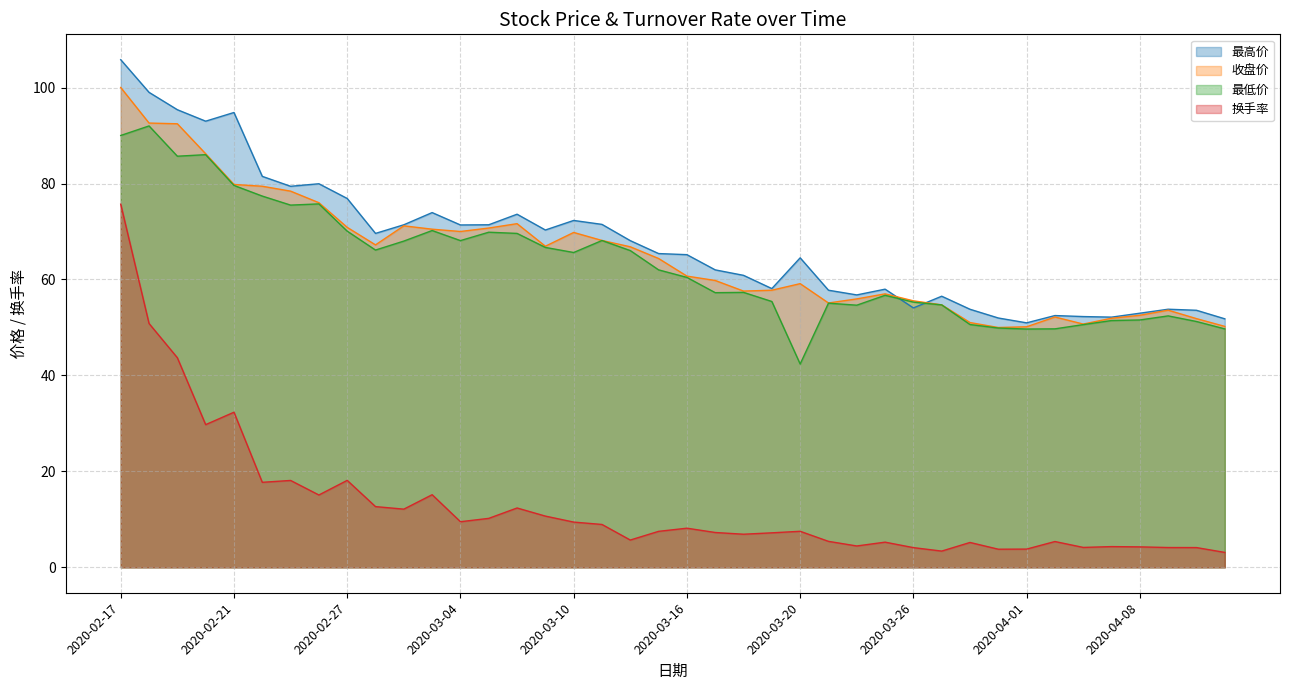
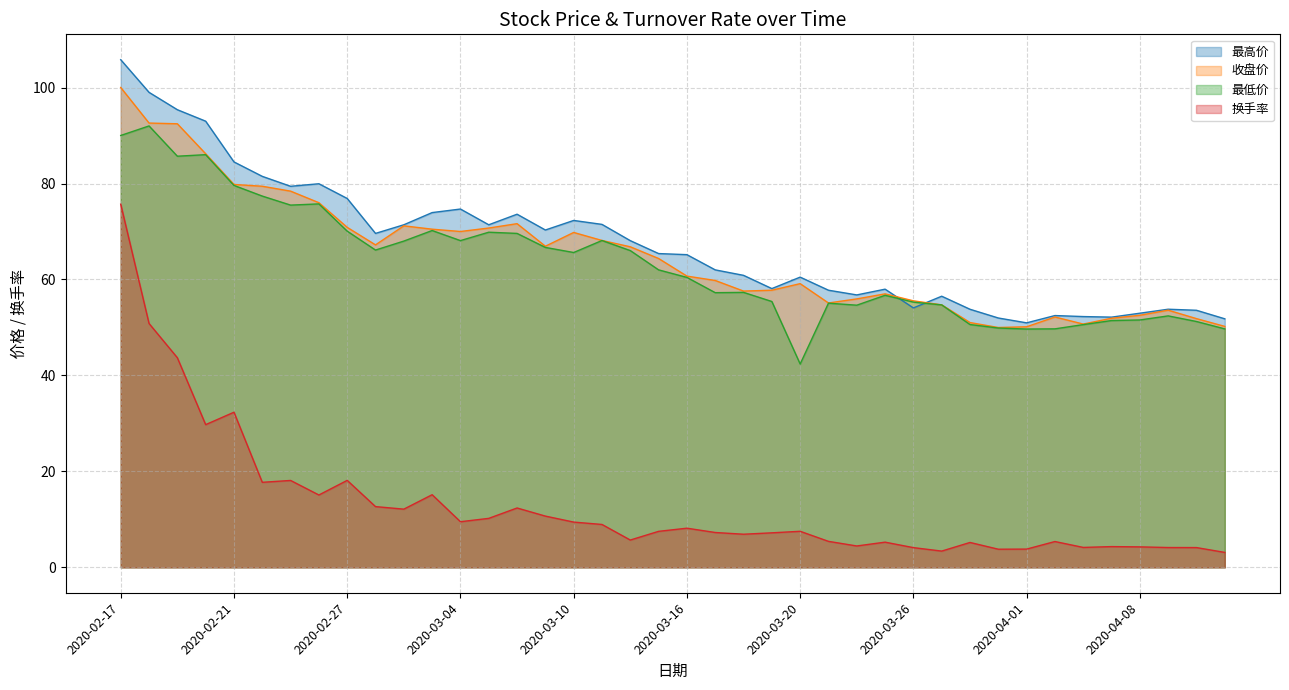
  {
    "最高价": {
      "2020-02-17": 106,
-     "2020-02-21": 95,
+     "2020-02-21": 85,
      "2020-02-27": 77,
-     "2020-03-04": 71,
+     "2020-03-04": 75,
      "2020-03-10": 72,
      "2020-03-16": 65,
-     "2020-03-20": 65,
+     "2020-03-20": 60,
      "2020-03-26": 54,
      "2020-04-01": 51
    },
    "最低价": {
      "2020-02-17": 90,
      "2020-02-27": 70,
      "2020-03-04": 68,
      "2020-03-10": 66,
      "2020-03-20": 42,
      "2020-04-08": 52
    }
  }
